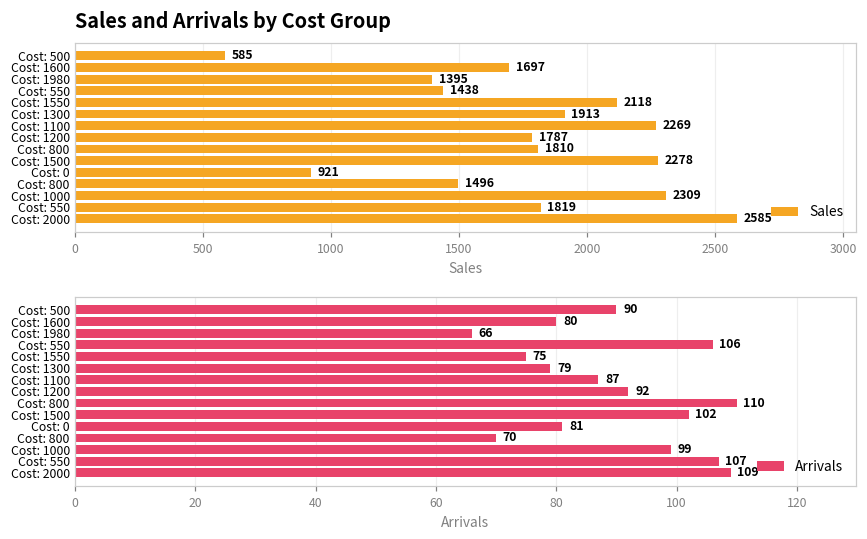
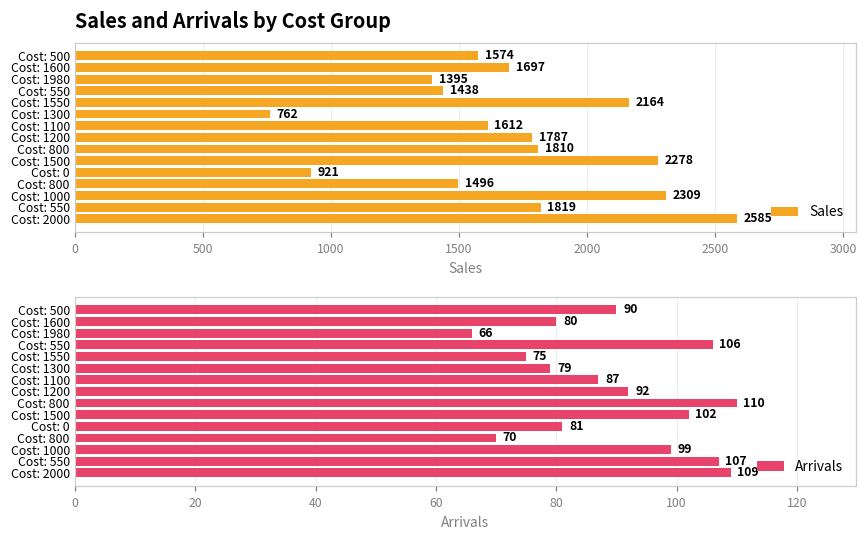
  {
    "Sales and Arrivals by Cost Group": {
-     "Cost: 500": 585,
+     "Cost: 500": 1574,
      "Cost: 1600": 1697,
      "Cost: 1980": 1395,
-     "Cost: 1550": 2118,
-     "Cost: 1300": 1913,
-     "Cost: 1100": 2269,
+     "Cost: 1550": 2164,
+     "Cost: 1300": 762,
+     "Cost: 1100": 1612,
      "Cost: 1200": 1787,
      "Cost: 1500": 2278,
      "Cost: 0": 921,
      "Cost: 1000": 2309,
      "Cost: 2000": 2585
    }
  }
